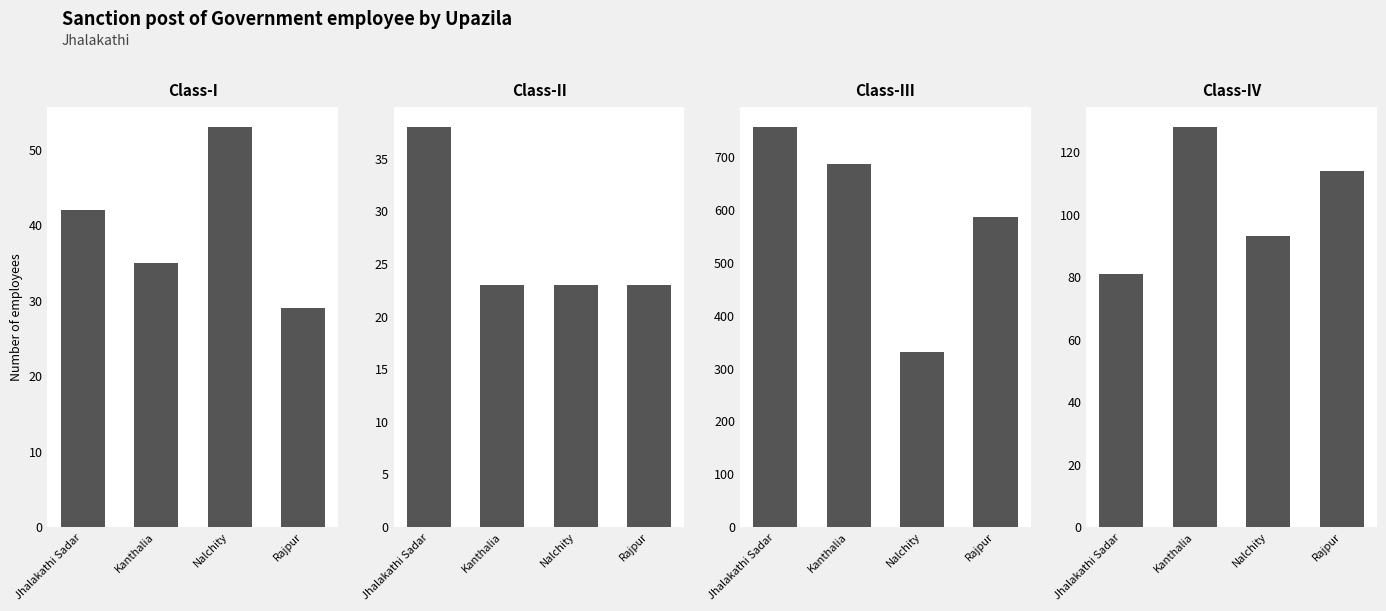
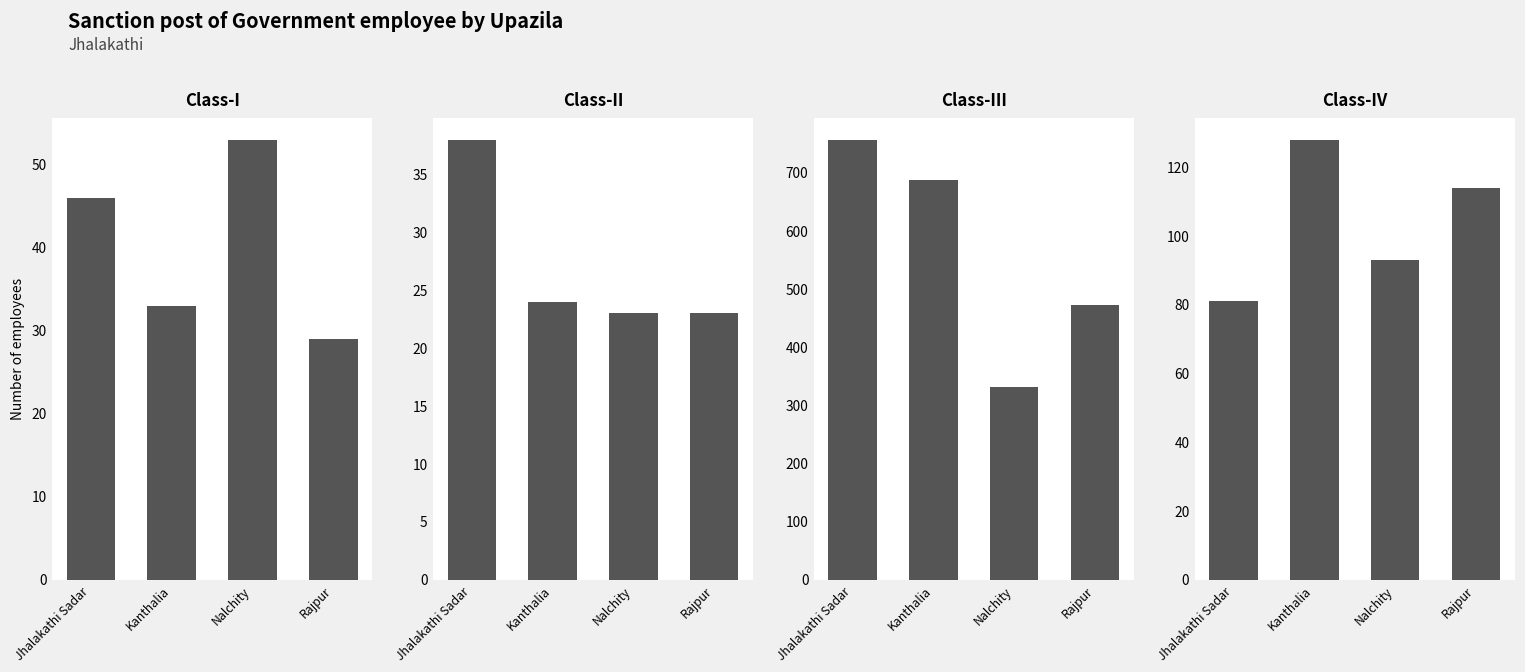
  {
    "Class-I": {
-     "Jhalakathi Sadar": 42,
-     "Kanthalia": 35,
+     "Jhalakathi Sadar": 46,
+     "Kanthalia": 33,
      "Nalchity": 53,
      "Rajpur": 29
    },
    "Class-II": {
      "Jhalakathi Sadar": 38,
-     "Kanthalia": 23,
+     "Kanthalia": 24,
      "Nalchity": 23,
      "Rajpur": 23
    },
    "Class-III": {
      "Jhalakathi Sadar": 760,
      "Kanthalia": 690,
      "Nalchity": 330,
-     "Rajpur": 590
+     "Rajpur": 470
    },
    "Class-IV": {
      "Jhalakathi Sadar": 81,
      "Kanthalia": 128,
      "Nalchity": 93,
      "Rajpur": 114
    }
  }
